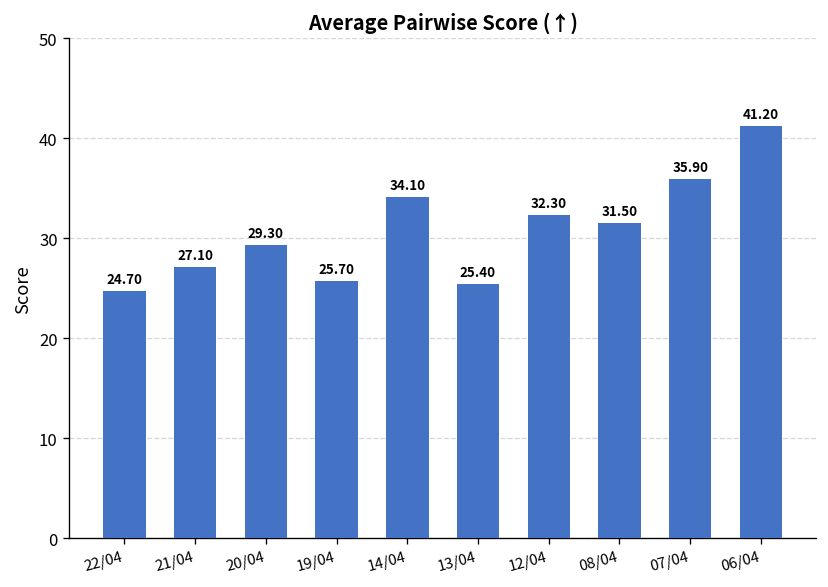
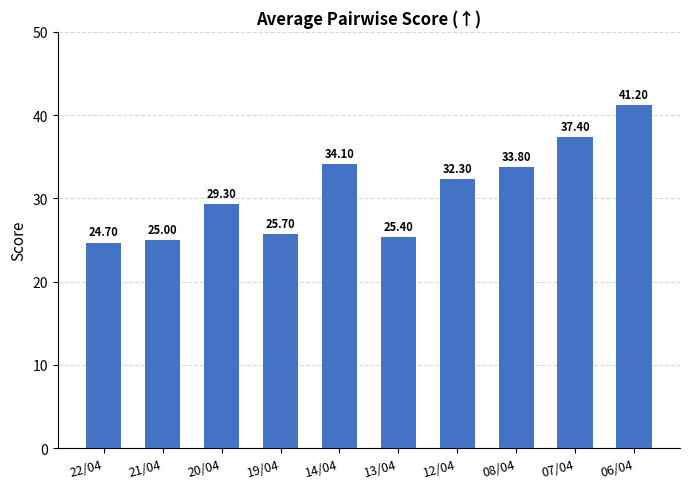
  {
    "22/04": 24.70,
-   "21/04": 27.10,
+   "21/04": 25.00,
    "20/04": 29.30,
    "19/04": 25.70,
    "14/04": 34.10,
    "13/04": 25.40,
    "12/04": 32.30,
-   "08/04": 31.50,
-   "07/04": 35.90,
+   "08/04": 33.80,
+   "07/04": 37.40,
    "06/04": 41.20
  }
